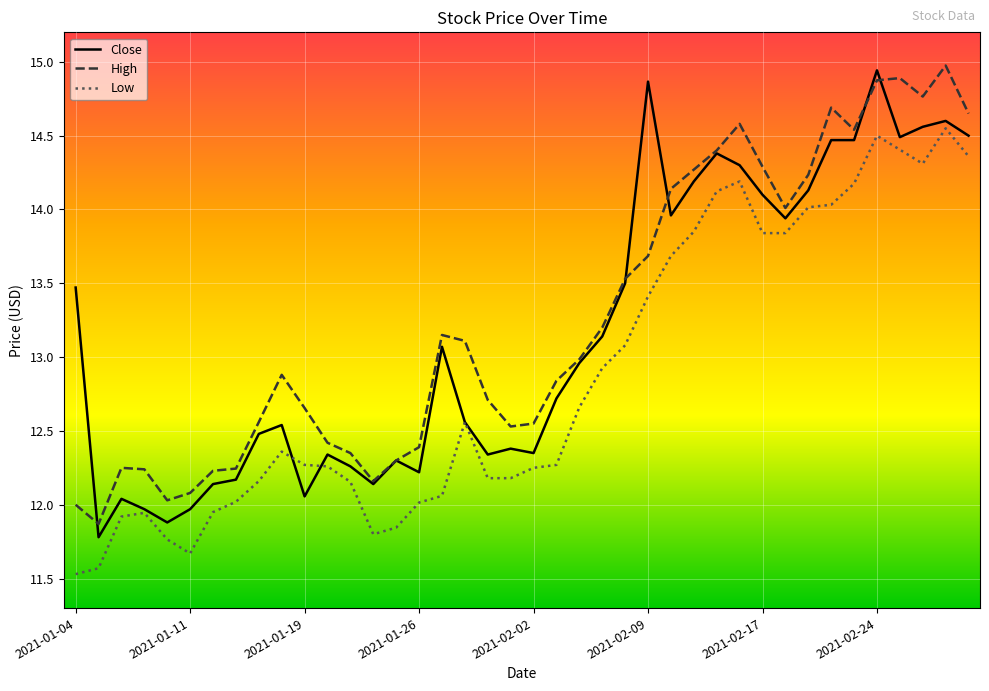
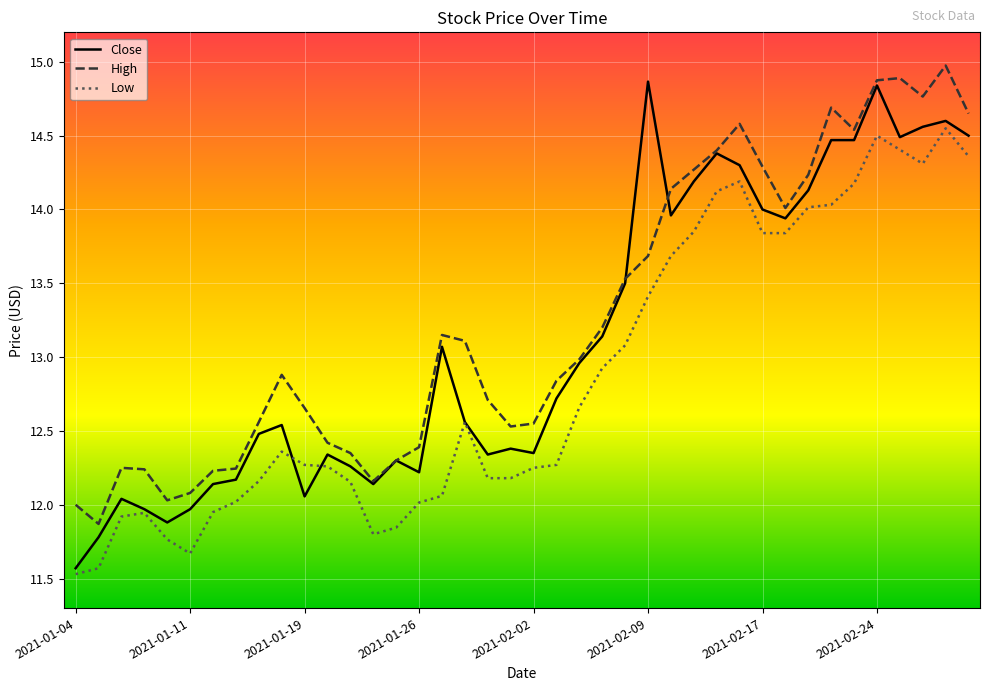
  {
    "Close": {
-     "2021-01-04": 13.47,
+     "2021-01-04": 11.57,
      "2021-01-11": 11.97,
      "2021-01-19": 12.06,
      "2021-01-26": 12.22,
      "2021-02-02": 12.35,
      "2021-02-09": 14.87,
-     "2021-02-17": 14.1,
-     "2021-02-24": 14.94
+     "2021-02-17": 14.0,
+     "2021-02-24": 14.84
    }
  }
